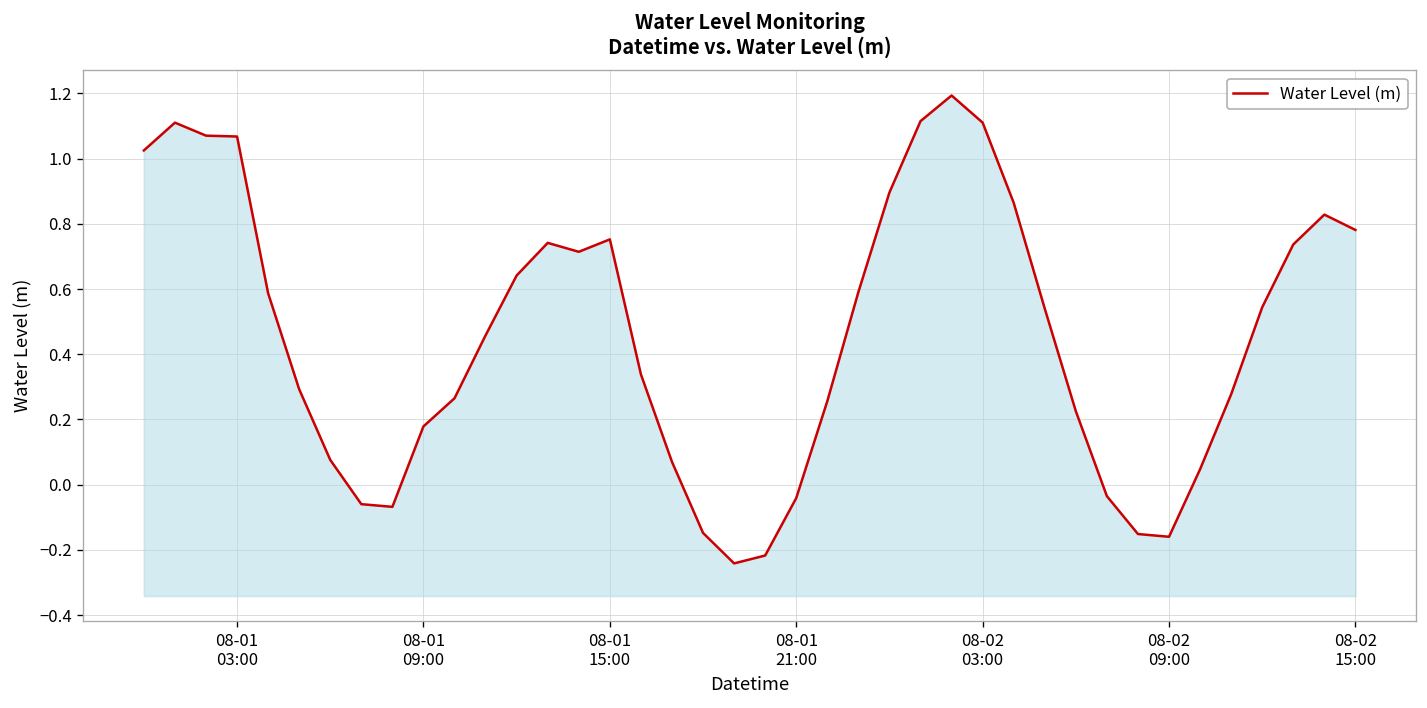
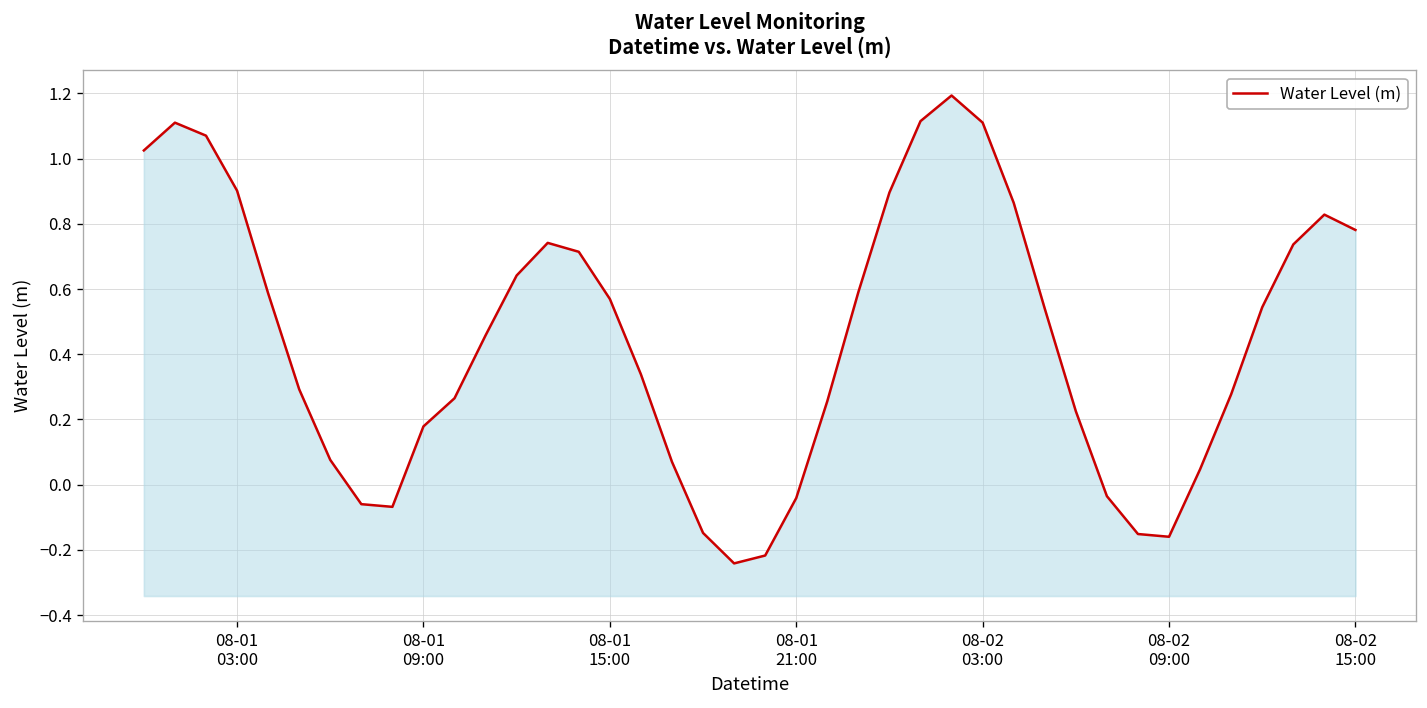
  {
-   "08-01 03:00": 1.07,
+   "08-01 03:00": 0.90,
    "08-01 09:00": 0.18,
-   "08-01 15:00": 0.75,
+   "08-01 15:00": 0.57,
    "08-01 21:00": -0.04,
    "08-02 03:00": 1.11,
    "08-02 09:00": -0.16,
    "08-02 15:00": 0.78
  }
